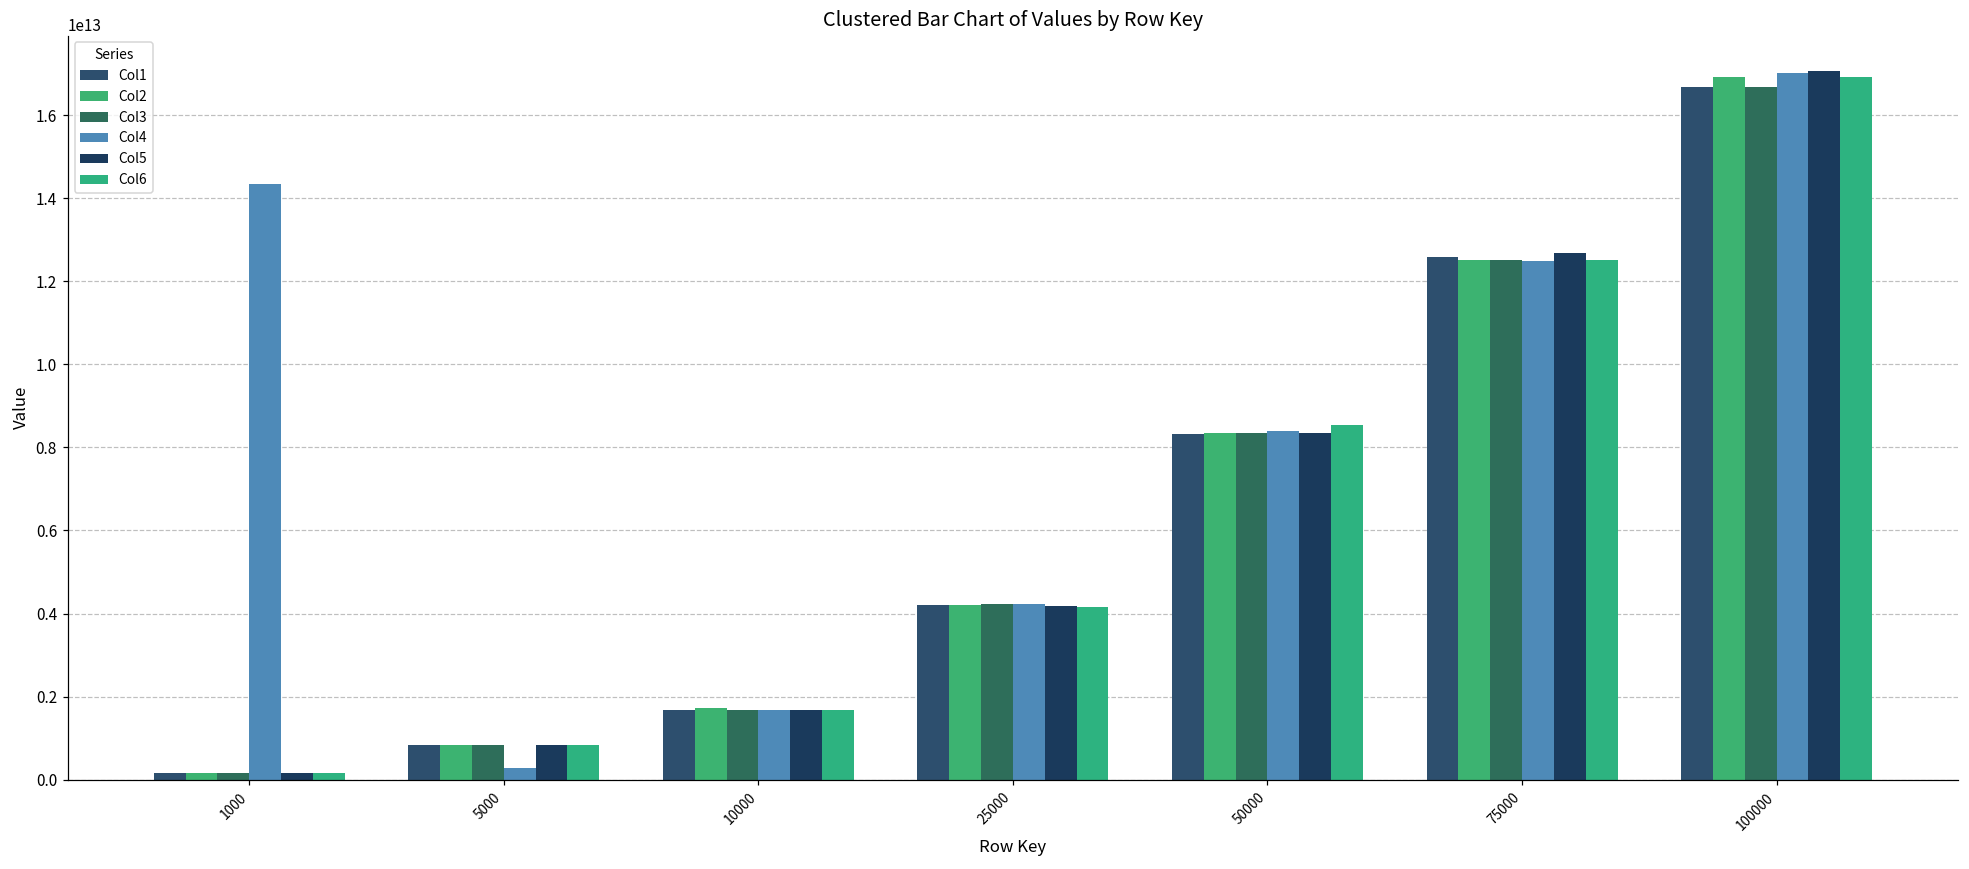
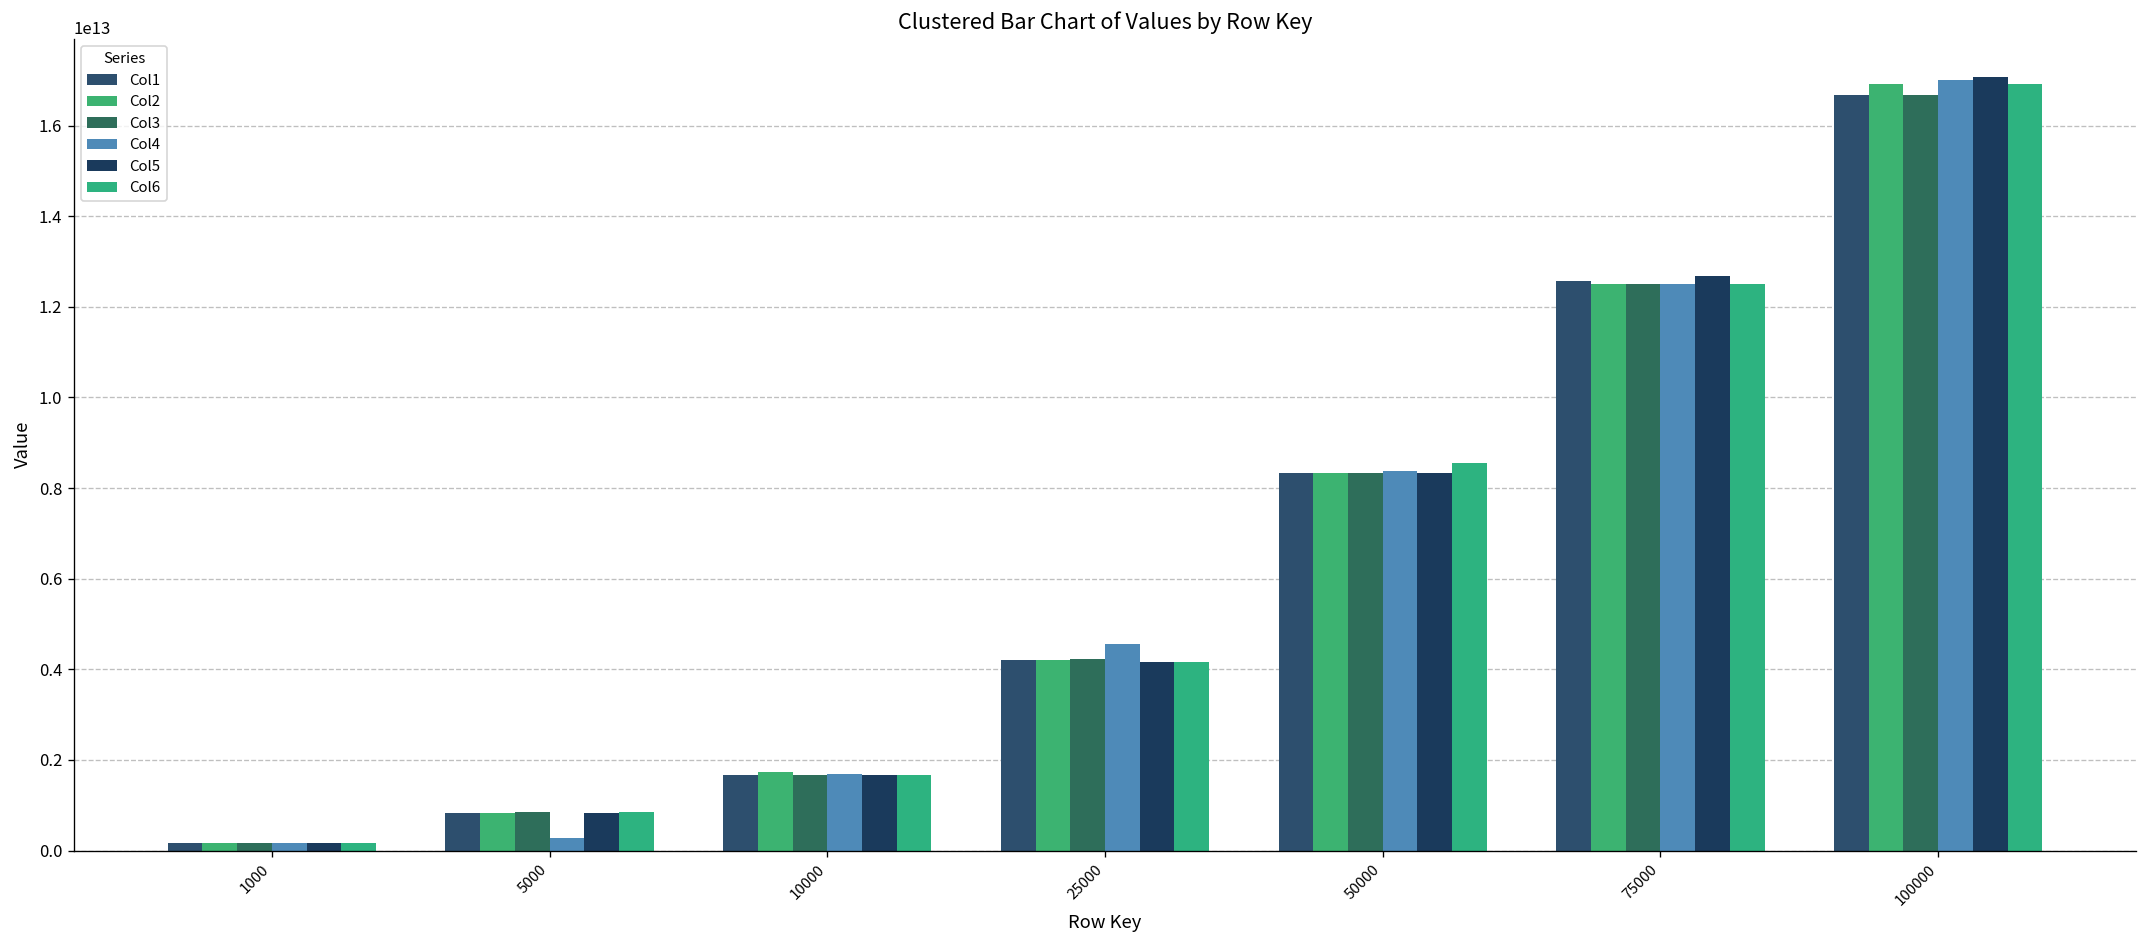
  {
    "Col4": {
-     "1000": 14400000000000,
+     "1000": 200000000000,
      "5000": 300000000000,
      "10000": 1700000000000,
-     "25000": 4200000000000,
+     "25000": 4600000000000,
      "50000": 8400000000000,
      "75000": 12500000000000,
      "100000": 17000000000000
    }
  }
